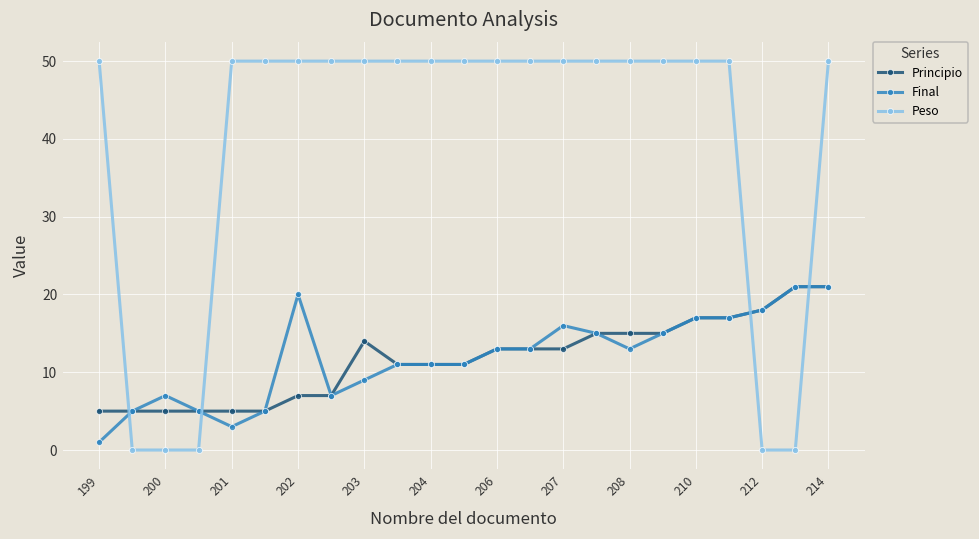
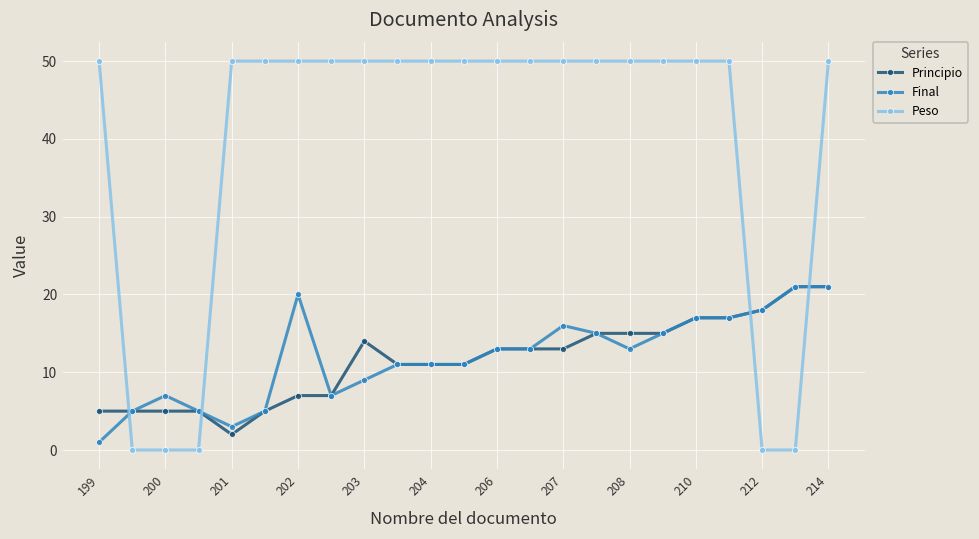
  {
    "Principio": {
      "199": 5,
      "200": 5,
-     "201": 5,
+     "201": 2,
      "202": 7,
      "203": 14,
      "207": 13,
      "208": 15
    },
    "Final": {
      "199": 1,
      "200": 7,
      "201": 3,
      "202": 20,
      "203": 9,
      "207": 16,
      "208": 13
    },
    "Peso": {
      "199": 50,
      "200": 0,
      "201": 50,
      "202": 50,
      "203": 50,
      "204": 50,
      "206": 50,
      "207": 50,
      "208": 50,
      "210": 50,
      "212": 0,
      "214": 50
    }
  }
